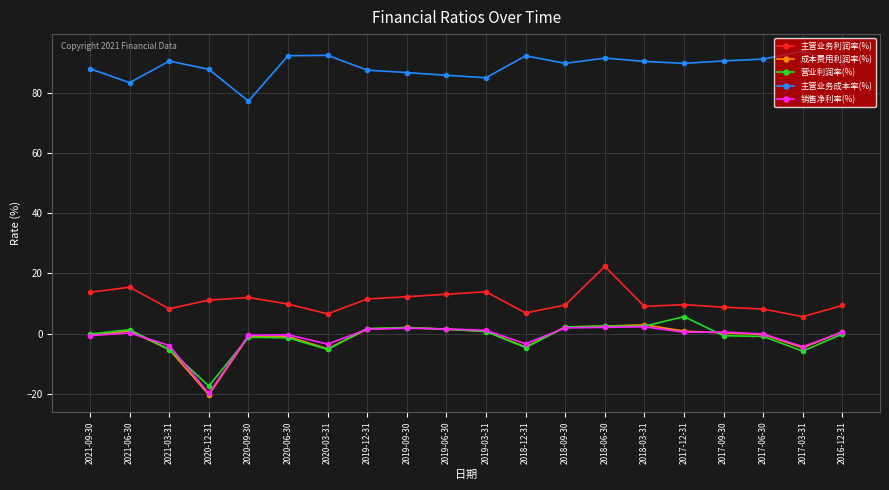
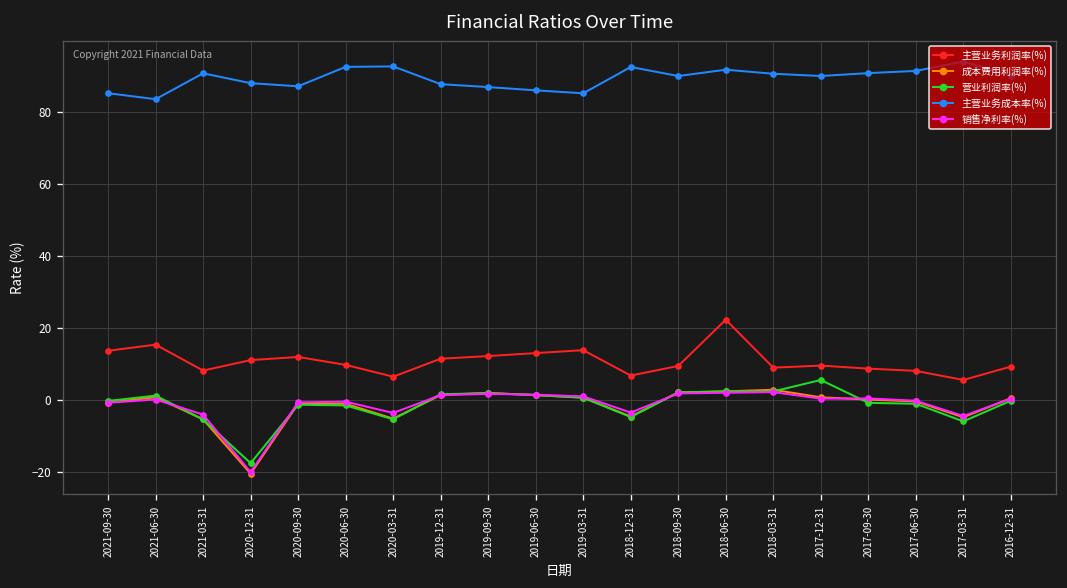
  {
    "主营业务利润率(%)": {
      "2021-09-30": 14,
      "2021-06-30": 15,
      "2021-03-31": 8,
      "2020-12-31": 11,
      "2020-09-30": 12,
      "2020-06-30": 10,
      "2020-03-31": 7,
      "2019-12-31": 12,
      "2019-09-30": 12,
      "2019-06-30": 13,
      "2019-03-31": 14,
      "2018-12-31": 7,
      "2018-09-30": 10,
      "2018-06-30": 22,
      "2018-03-31": 9,
      "2017-12-31": 10,
      "2017-09-30": 9,
      "2017-06-30": 8,
      "2017-03-31": 6,
      "2016-12-31": 9
    },
    "营业利润率(%)": {
      "2020-12-31": -17,
      "2017-12-31": 6,
      "2017-09-30": -1,
      "2017-03-31": -6
    },
    "主营业务成本率(%)": {
-     "2021-09-30": 88,
+     "2021-09-30": 85,
      "2021-06-30": 84,
      "2020-12-31": 88,
-     "2020-09-30": 77,
+     "2020-09-30": 87,
      "2020-06-30": 93,
      "2020-03-31": 93,
      "2019-12-31": 88,
      "2019-09-30": 87,
      "2019-06-30": 86,
      "2019-03-31": 85,
      "2018-12-31": 93,
      "2018-09-30": 90,
      "2018-06-30": 92,
      "2018-03-31": 91,
      "2017-12-31": 90,
      "2017-09-30": 91,
      "2017-06-30": 91
    },
    "销售净利率(%)": {
      "2021-03-31": -4,
      "2020-03-31": -4,
      "2018-12-31": -3
    }
  }
